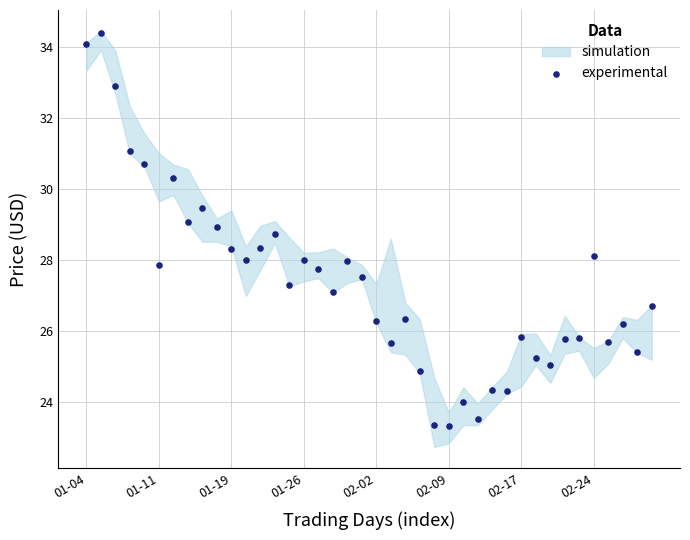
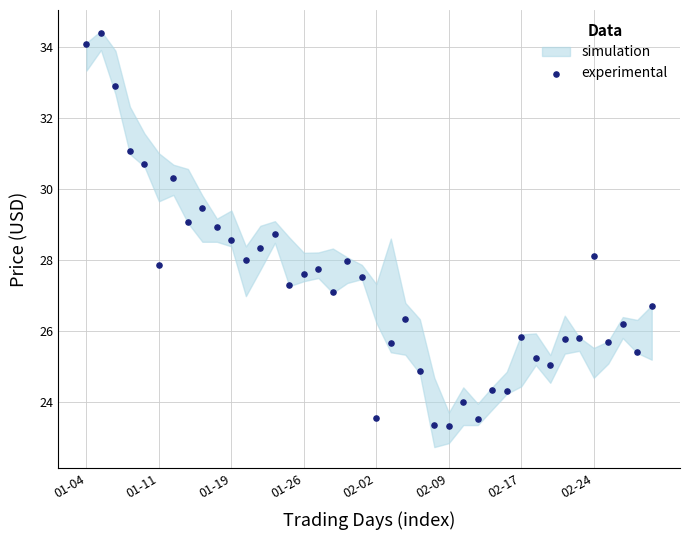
  {
    "experimental": {
-     "01-19": 28.3,
-     "01-26": 28.0,
-     "02-02": 26.3
+     "01-19": 28.6,
+     "01-26": 27.6,
+     "02-02": 23.6
    }
  }
